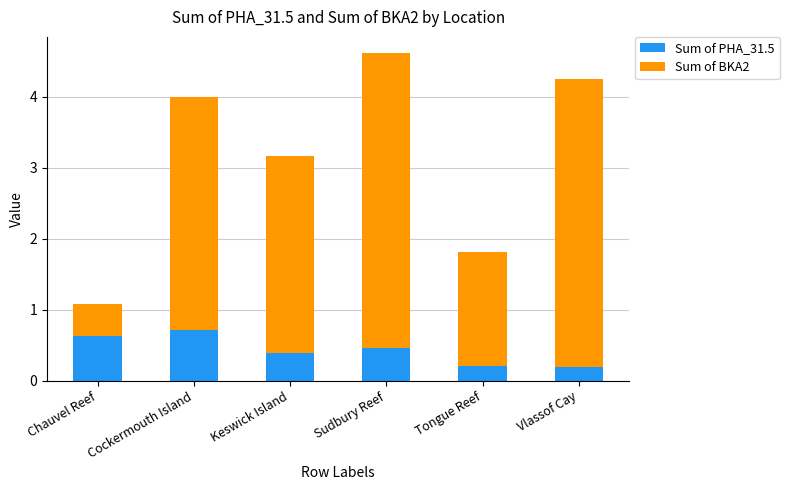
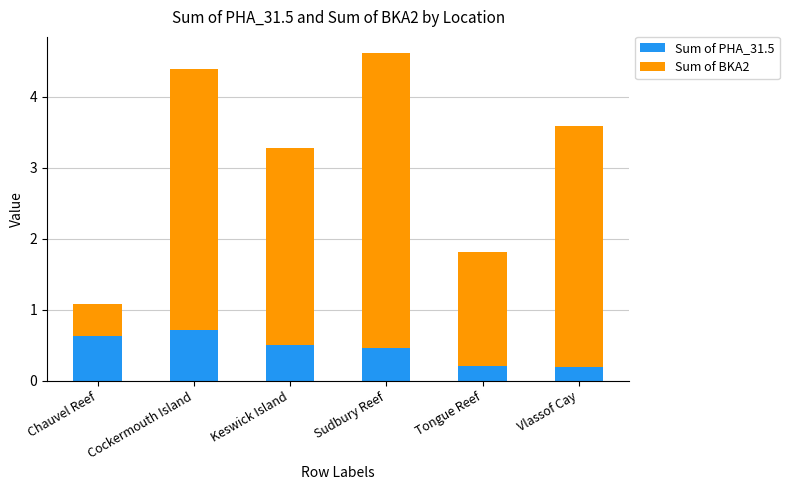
  {
    "Sum of PHA_31.5": {
      "Chauvel Reef": 0.6,
      "Cockermouth Island": 0.7,
-     "Keswick Island": 0.4,
+     "Keswick Island": 0.5,
      "Sudbury Reef": 0.5,
      "Tongue Reef": 0.2,
      "Vlassof Cay": 0.2
    },
    "Sum of BKA2": {
      "Chauvel Reef": 0.4,
-     "Cockermouth Island": 3.3,
+     "Cockermouth Island": 3.7,
      "Keswick Island": 2.8,
      "Sudbury Reef": 4.1,
      "Tongue Reef": 1.6,
-     "Vlassof Cay": 4.0
+     "Vlassof Cay": 3.4
    }
  }
